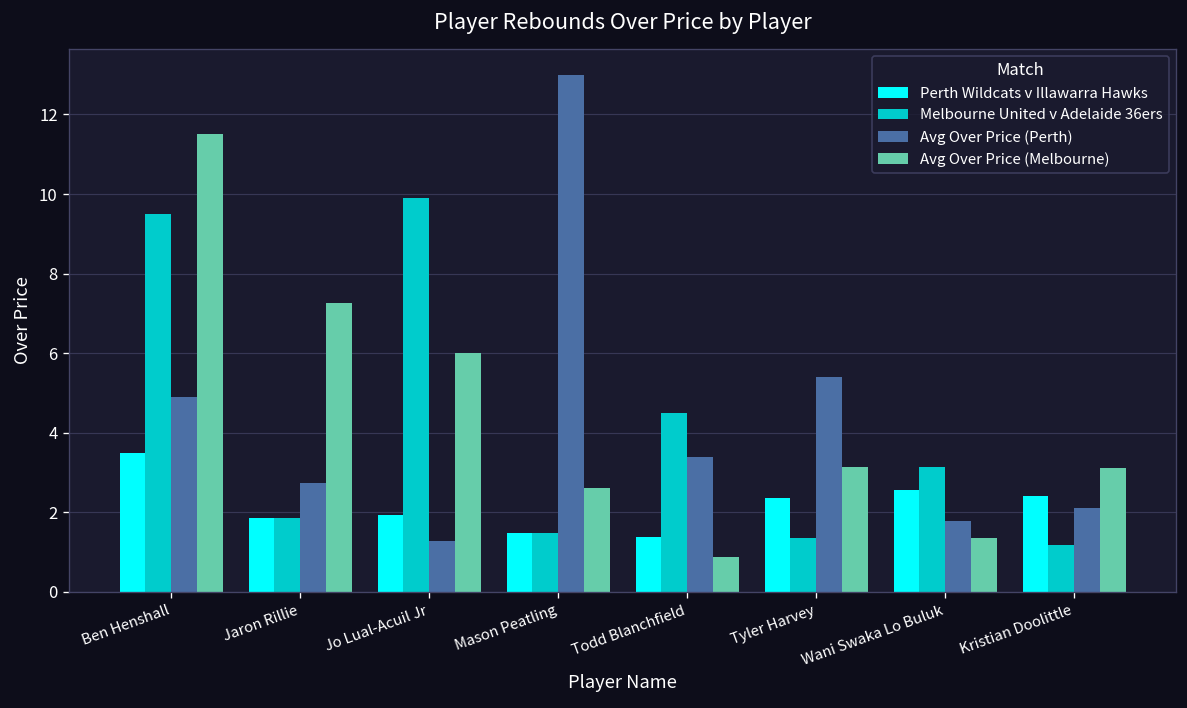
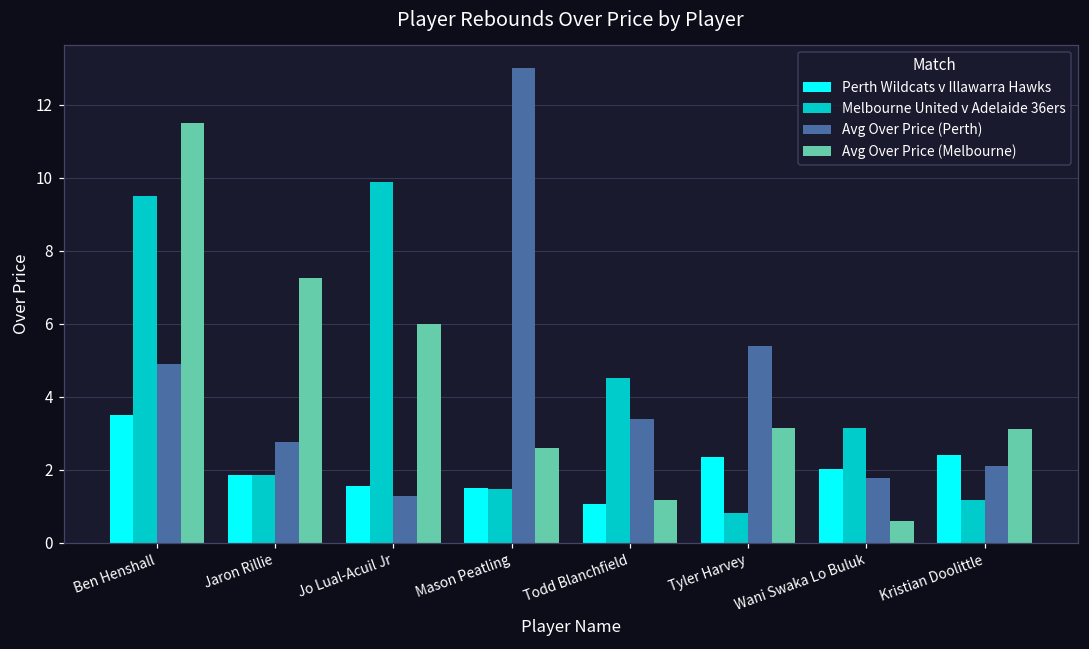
  {
    "Perth Wildcats v Illawarra Hawks": {
      "Ben Henshall": 3.5,
      "Jaron Rillie": 1.9,
-     "Jo Lual-Acuil Jr": 1.9,
+     "Jo Lual-Acuil Jr": 1.6,
      "Mason Peatling": 1.5,
-     "Todd Blanchfield": 1.4,
+     "Todd Blanchfield": 1.1,
      "Tyler Harvey": 2.4,
-     "Wani Swaka Lo Buluk": 2.6,
+     "Wani Swaka Lo Buluk": 2.0,
      "Kristian Doolittle": 2.4
    },
    "Melbourne United v Adelaide 36ers": {
      "Ben Henshall": 9.5,
      "Jaron Rillie": 1.9,
      "Jo Lual-Acuil Jr": 9.9,
      "Mason Peatling": 1.5,
      "Todd Blanchfield": 4.5,
-     "Tyler Harvey": 1.4,
+     "Tyler Harvey": 0.8,
      "Wani Swaka Lo Buluk": 3.2,
      "Kristian Doolittle": 1.2
    },
    "Avg Over Price (Perth)": {
      "Ben Henshall": 4.9,
      "Jaron Rillie": 2.8,
      "Jo Lual-Acuil Jr": 1.3,
      "Mason Peatling": 13.0,
      "Todd Blanchfield": 3.4,
      "Tyler Harvey": 5.4,
      "Wani Swaka Lo Buluk": 1.8,
      "Kristian Doolittle": 2.1
    },
    "Avg Over Price (Melbourne)": {
      "Ben Henshall": 11.5,
      "Jaron Rillie": 7.3,
      "Jo Lual-Acuil Jr": 6.0,
      "Mason Peatling": 2.6,
-     "Todd Blanchfield": 0.9,
+     "Todd Blanchfield": 1.2,
      "Tyler Harvey": 3.2,
-     "Wani Swaka Lo Buluk": 1.4,
+     "Wani Swaka Lo Buluk": 0.6,
      "Kristian Doolittle": 3.1
    }
  }
